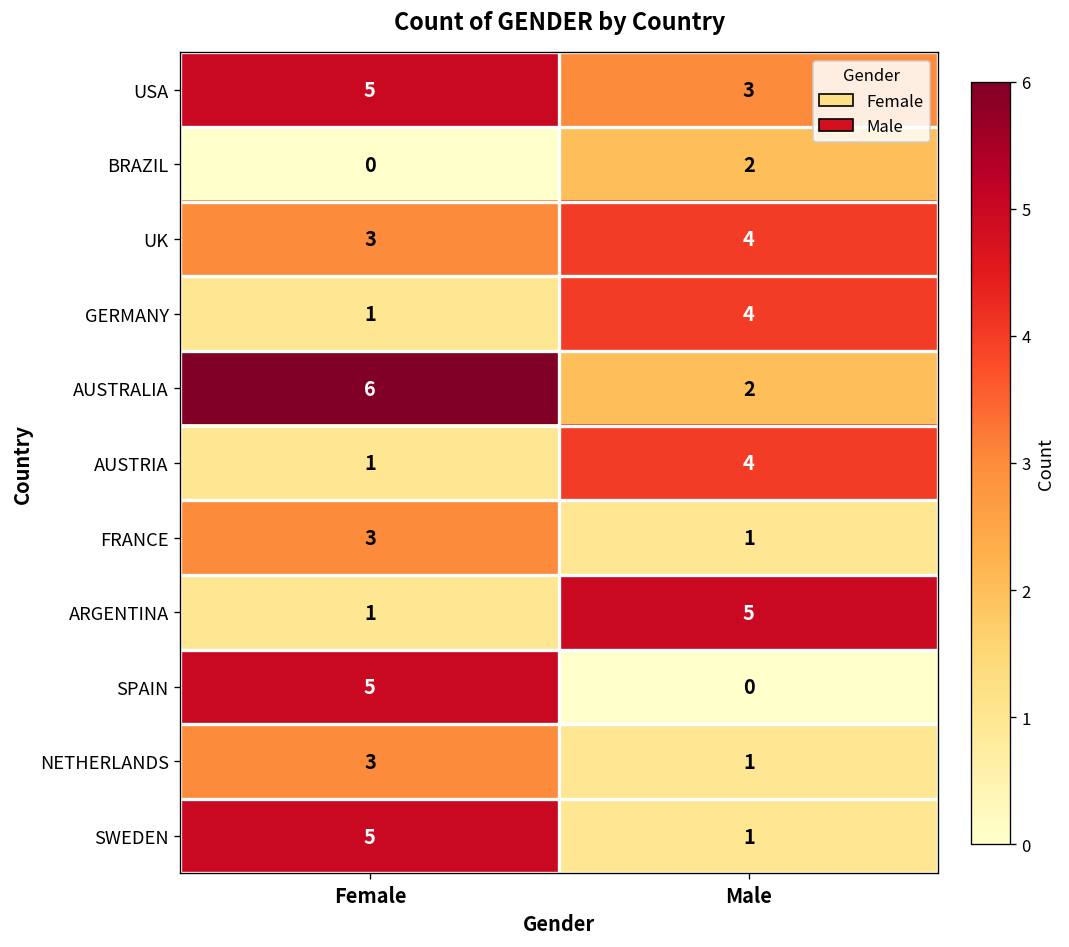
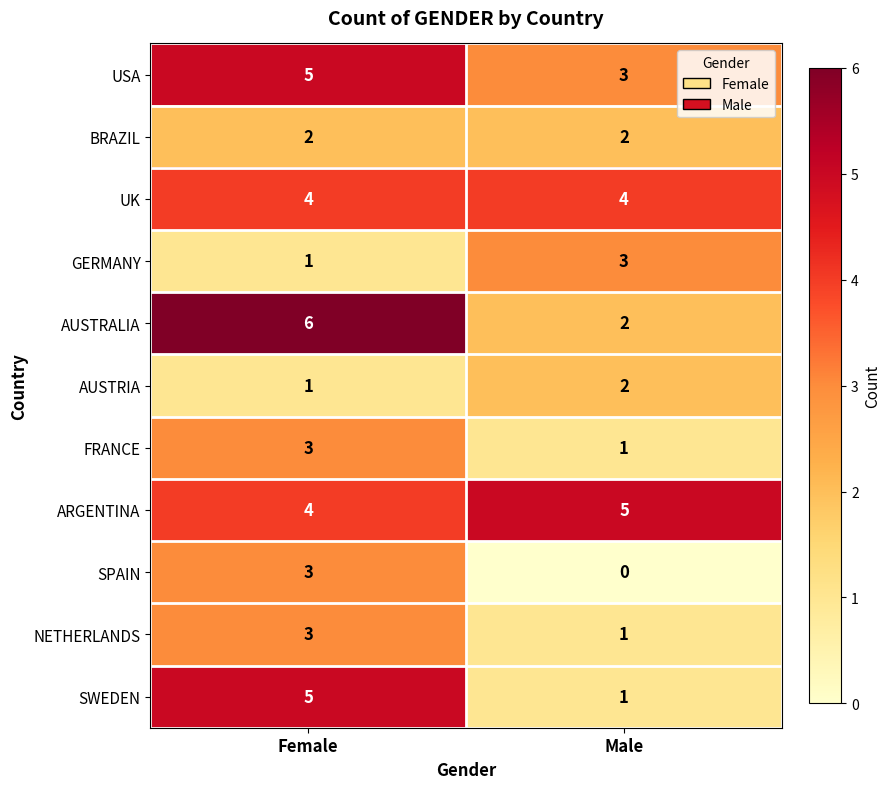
  {
    "USA": {
      "Female": 5,
      "Male": 3
    },
    "BRAZIL": {
-     "Female": 0,
+     "Female": 2,
      "Male": 2
    },
    "UK": {
-     "Female": 3,
+     "Female": 4,
      "Male": 4
    },
    "GERMANY": {
      "Female": 1,
-     "Male": 4
+     "Male": 3
    },
    "AUSTRALIA": {
      "Female": 6,
      "Male": 2
    },
    "AUSTRIA": {
      "Female": 1,
-     "Male": 4
+     "Male": 2
    },
    "FRANCE": {
      "Female": 3,
      "Male": 1
    },
    "ARGENTINA": {
-     "Female": 1,
+     "Female": 4,
      "Male": 5
    },
    "SPAIN": {
-     "Female": 5,
+     "Female": 3,
      "Male": 0
    },
    "NETHERLANDS": {
      "Female": 3,
      "Male": 1
    },
    "SWEDEN": {
      "Female": 5,
      "Male": 1
    }
  }
